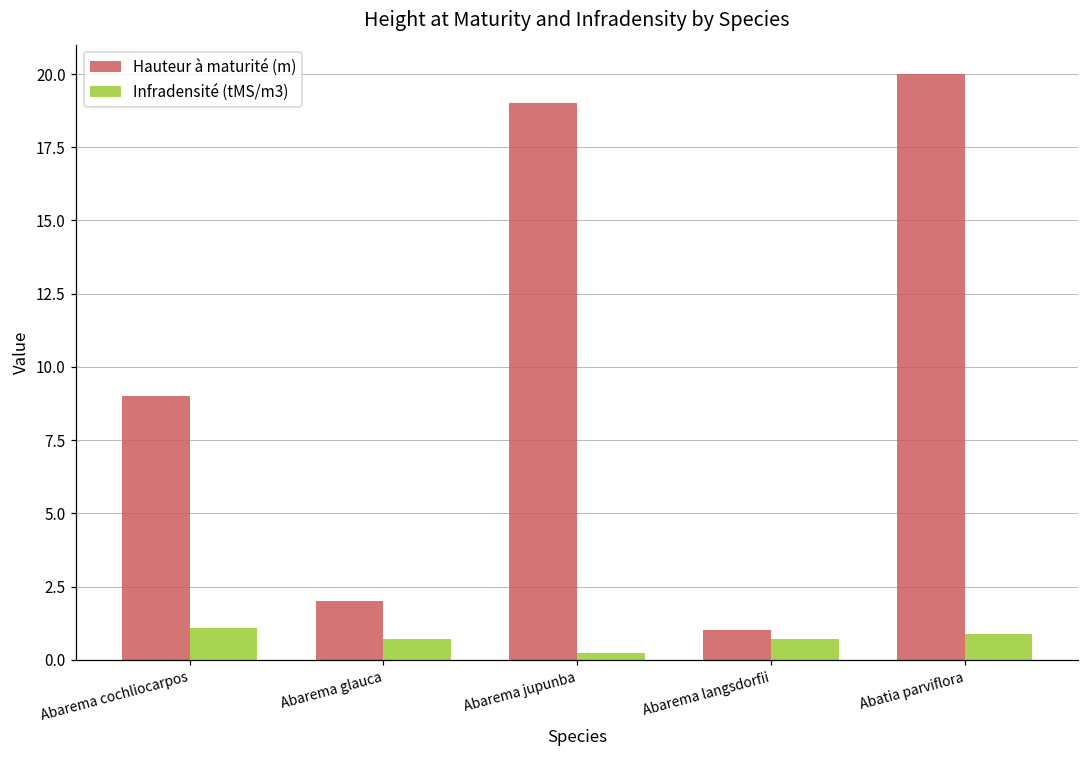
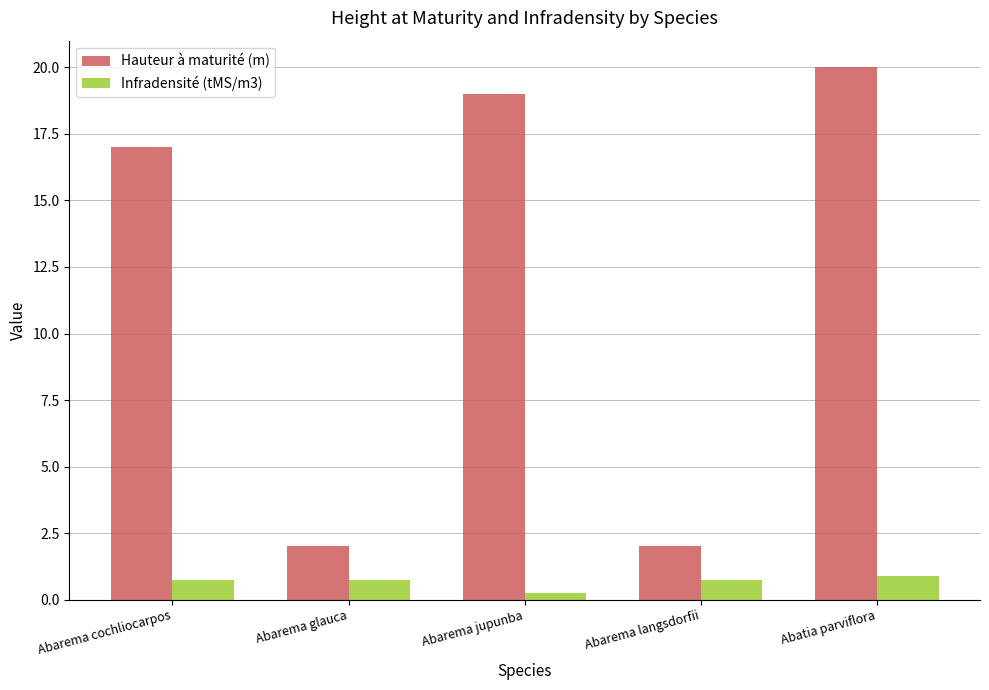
  {
    "Hauteur à maturité (m)": {
-     "Abarema cochliocarpos": 9,
+     "Abarema cochliocarpos": 17,
      "Abarema glauca": 2,
      "Abarema jupunba": 19,
-     "Abarema langsdorfii": 1,
+     "Abarema langsdorfii": 2,
      "Abatia parviflora": 20
    },
    "Infradensité (tMS/m3)": {
-     "Abarema cochliocarpos": 1.1,
+     "Abarema cochliocarpos": 0.7,
      "Abarema glauca": 0.7,
      "Abarema jupunba": 0.2,
      "Abarema langsdorfii": 0.7,
      "Abatia parviflora": 0.9
    }
  }
